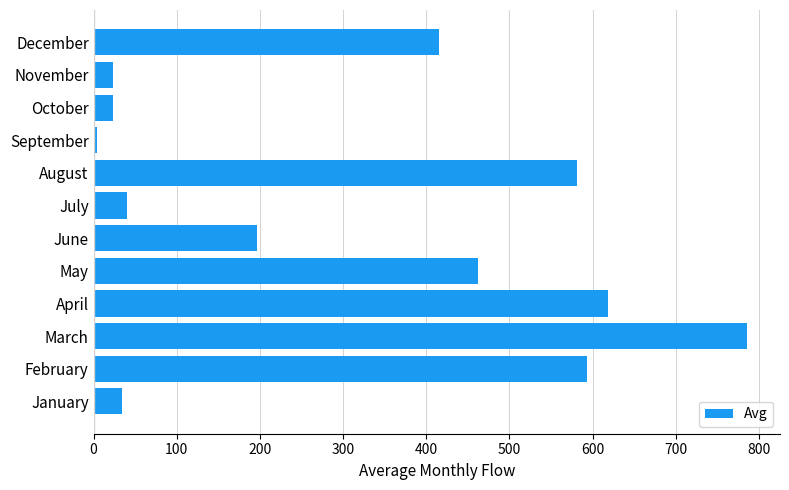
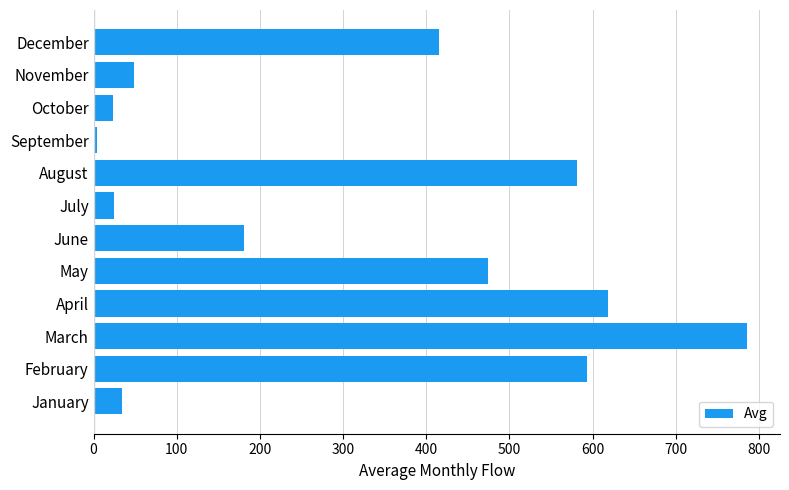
  {
    "December": 420,
-   "November": 20,
+   "November": 50,
    "October": 20,
    "September": 0,
    "August": 580,
-   "July": 40,
-   "June": 200,
-   "May": 460,
+   "July": 20,
+   "June": 180,
+   "May": 470,
    "April": 620,
    "March": 790,
    "February": 590,
    "January": 30
  }
